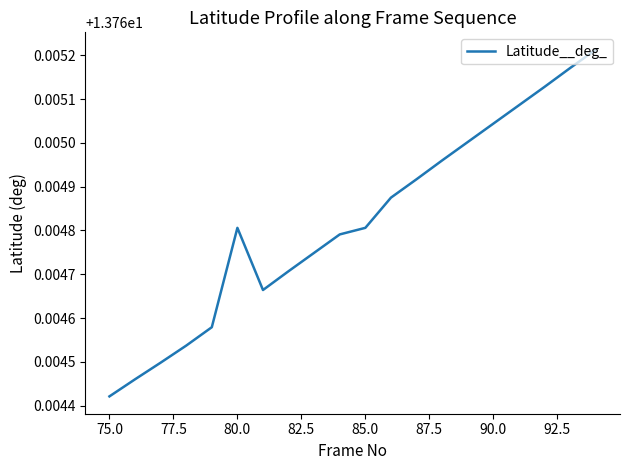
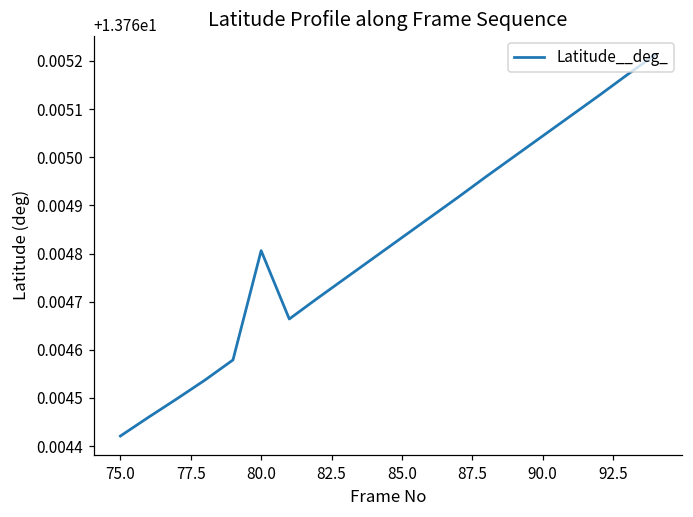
  {
    "75.0": 13.76442,
    "80.0": 13.76481,
-   "85.0": 13.76481,
+   "85.0": 13.76483,
    "90.0": 13.76504
  }
